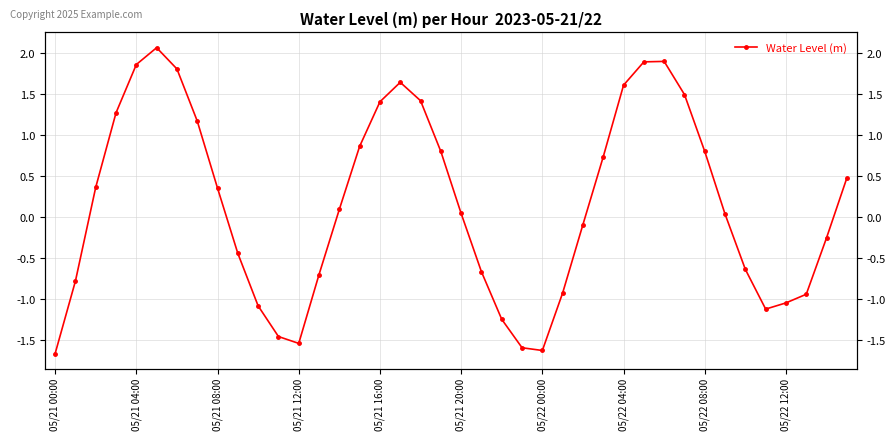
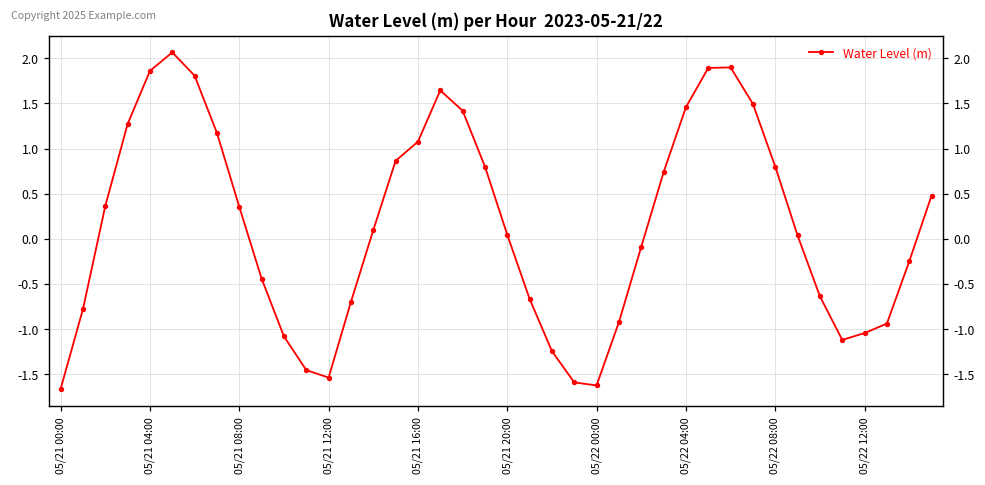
  {
    "05/21 00:00": -1.7,
    "05/21 04:00": 1.9,
    "05/21 08:00": 0.4,
    "05/21 12:00": -1.5,
-   "05/21 16:00": 1.4,
+   "05/21 16:00": 1.1,
    "05/21 20:00": 0.0,
    "05/22 00:00": -1.6,
-   "05/22 04:00": 1.6,
+   "05/22 04:00": 1.5,
    "05/22 08:00": 0.8,
    "05/22 12:00": -1.0
  }
